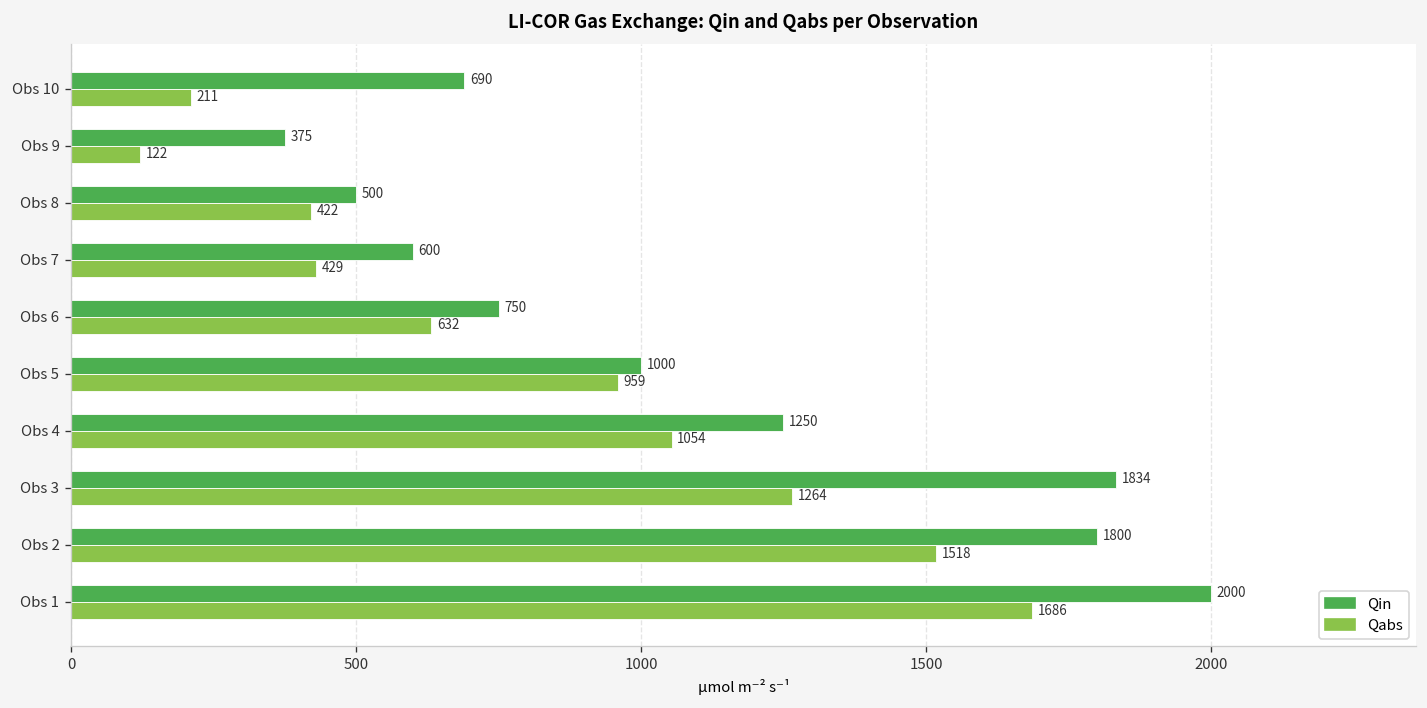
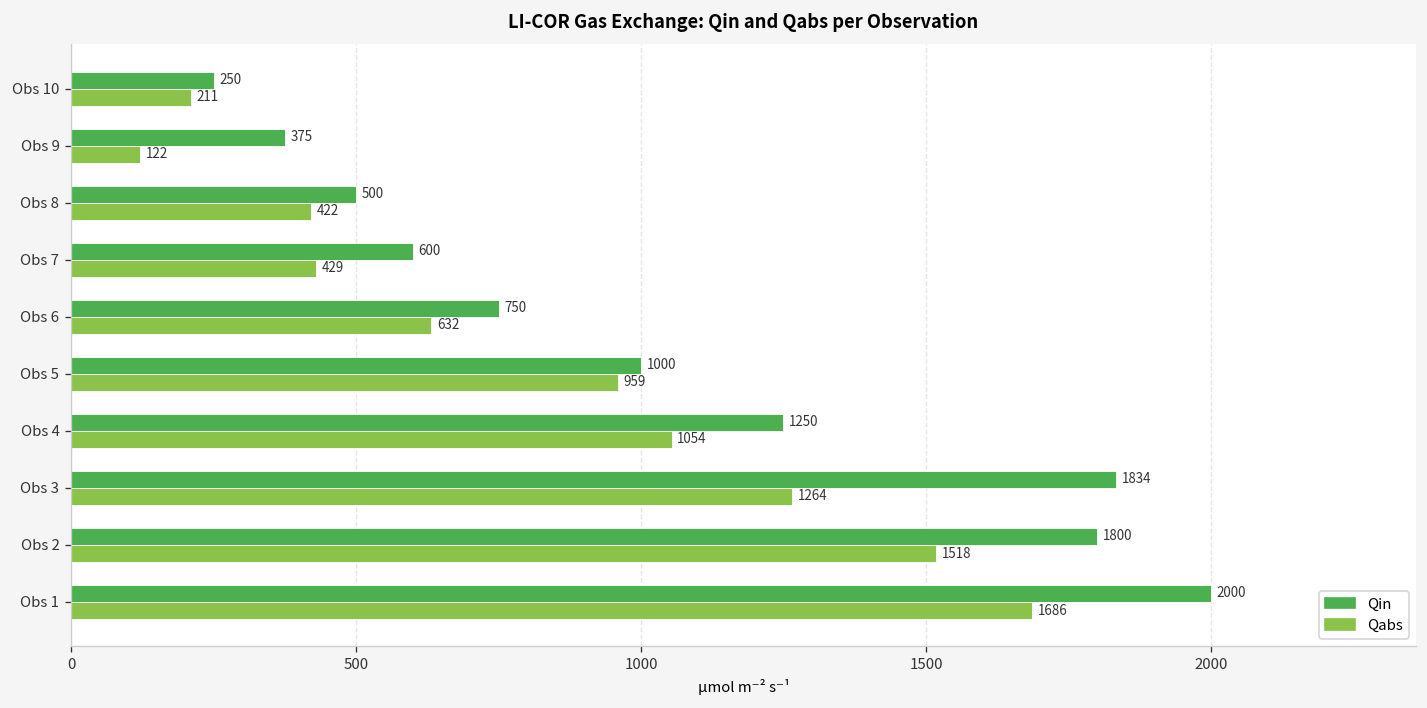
  {
    "Qin": {
-     "Obs 10": 690,
+     "Obs 10": 250,
      "Obs 9": 375,
      "Obs 8": 500,
      "Obs 7": 600,
      "Obs 6": 750,
      "Obs 5": 1000,
      "Obs 4": 1250,
      "Obs 3": 1834,
      "Obs 2": 1800,
      "Obs 1": 2000
    },
    "Qabs": {
      "Obs 10": 211,
      "Obs 9": 122,
      "Obs 8": 422,
      "Obs 7": 429,
      "Obs 6": 632,
      "Obs 5": 959,
      "Obs 4": 1054,
      "Obs 3": 1264,
      "Obs 2": 1518,
      "Obs 1": 1686
    }
  }
